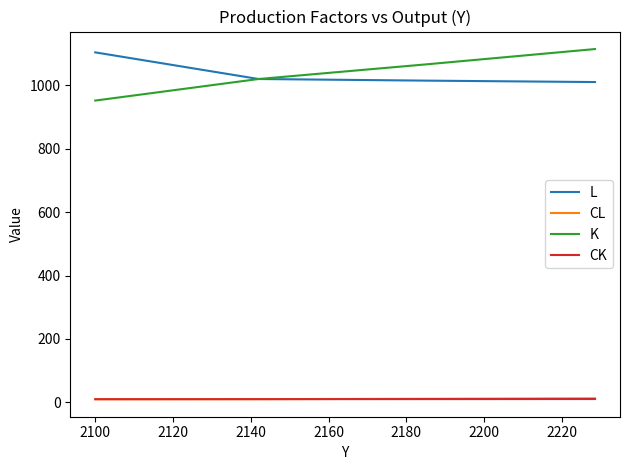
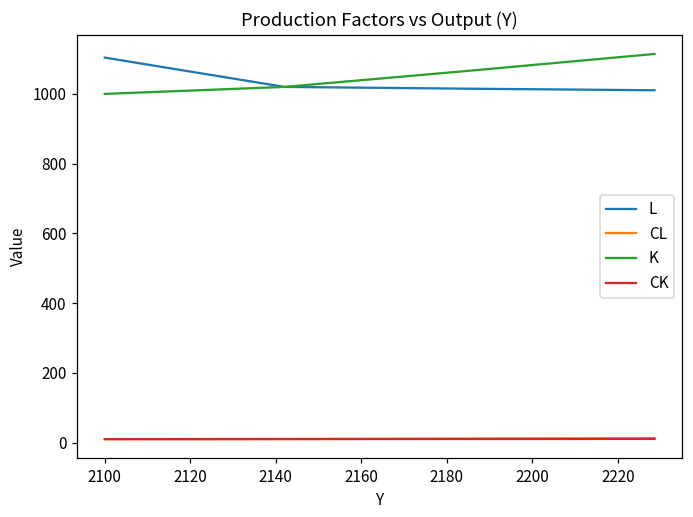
  {
    "L": {
      "2100": 1100
    },
    "K": {
-     "2100": 950
+     "2100": 1000
    }
  }
